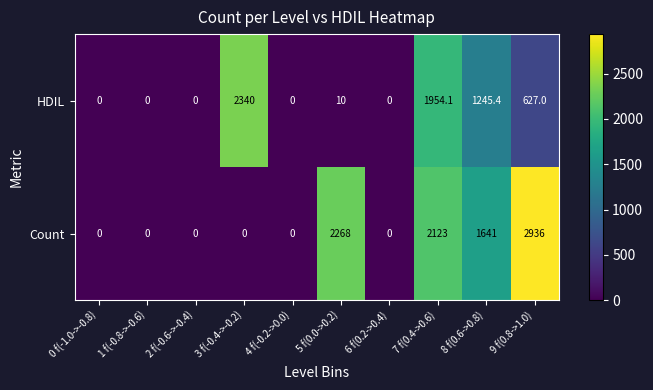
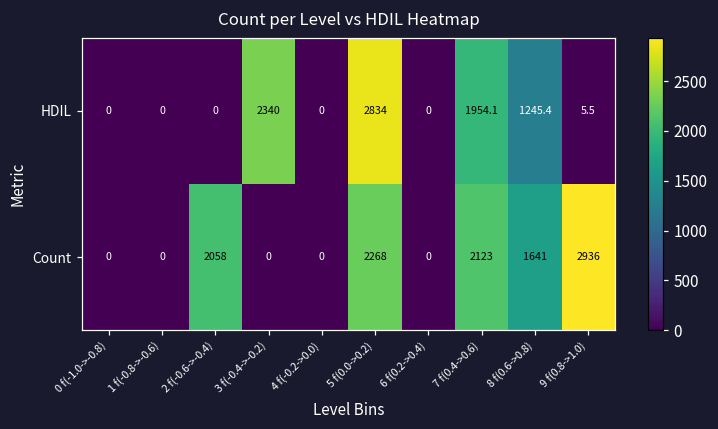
  {
    "HDIL": {
      "0 f(-1.0->-0.8)": 0,
      "1 f(-0.8->-0.6)": 0,
      "2 f(-0.6->-0.4)": 0,
      "3 f(-0.4->-0.2)": 2340,
      "4 f(-0.2->0.0)": 0,
-     "5 f(0.0->0.2)": 10,
+     "5 f(0.0->0.2)": 2834,
      "6 f(0.2->0.4)": 0,
      "7 f(0.4->0.6)": 1954.1,
      "8 f(0.6->0.8)": 1245.4,
-     "9 f(0.8->1.0)": 627.0
+     "9 f(0.8->1.0)": 5.5
    },
    "Count": {
      "0 f(-1.0->-0.8)": 0,
      "1 f(-0.8->-0.6)": 0,
-     "2 f(-0.6->-0.4)": 0,
+     "2 f(-0.6->-0.4)": 2058,
      "3 f(-0.4->-0.2)": 0,
      "4 f(-0.2->0.0)": 0,
      "5 f(0.0->0.2)": 2268,
      "6 f(0.2->0.4)": 0,
      "7 f(0.4->0.6)": 2123,
      "8 f(0.6->0.8)": 1641,
      "9 f(0.8->1.0)": 2936
    }
  }
